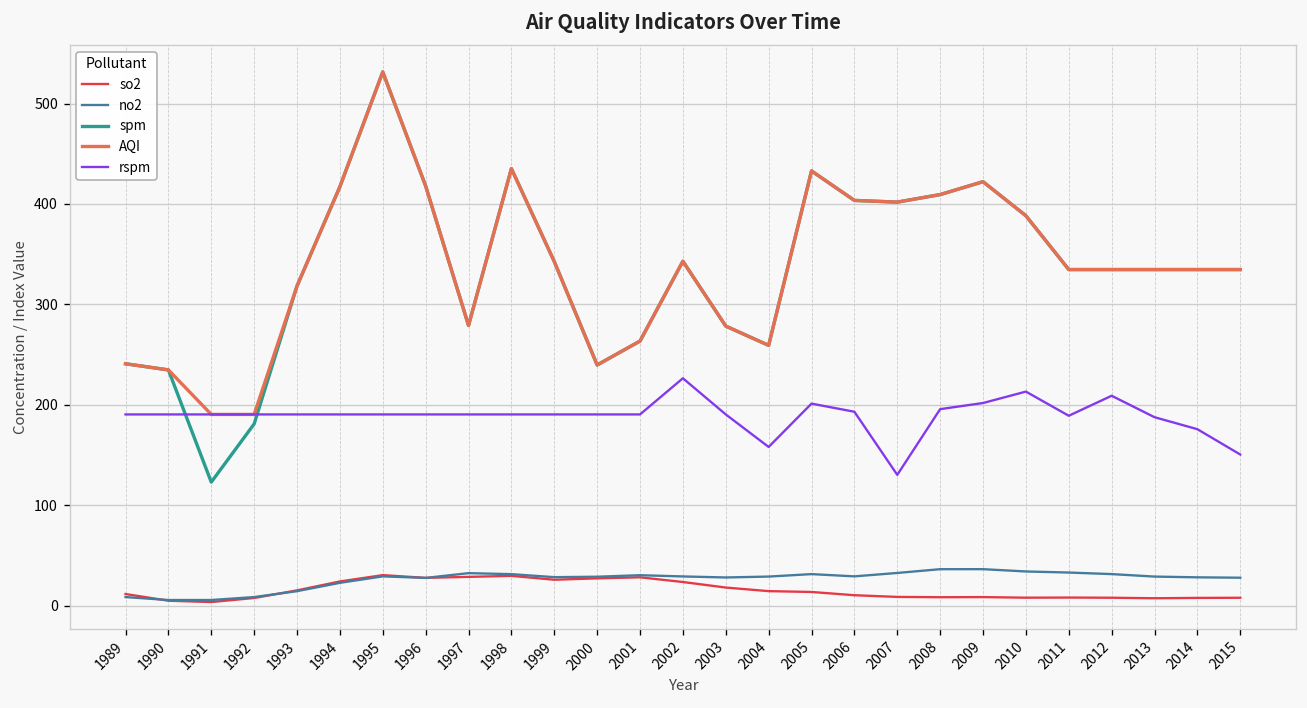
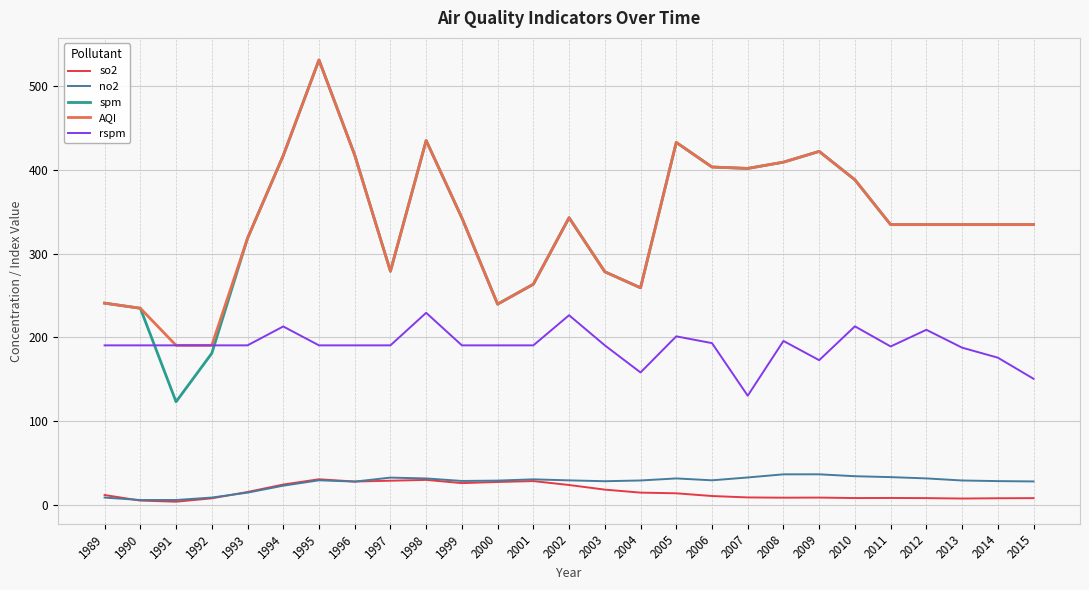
  {
    "rspm": {
      "1989": 190,
      "1990": 190,
      "1993": 190,
-     "1994": 190,
+     "1994": 210,
      "1995": 190,
      "1996": 190,
      "1997": 190,
-     "1998": 190,
+     "1998": 230,
      "1999": 190,
      "2000": 190,
      "2001": 190,
      "2002": 230,
      "2003": 190,
      "2004": 160,
      "2005": 200,
      "2006": 190,
      "2007": 130,
      "2008": 200,
-     "2009": 200,
+     "2009": 170,
      "2010": 210,
      "2011": 190,
      "2012": 210,
      "2013": 190,
      "2014": 180,
      "2015": 150
    }
  }
